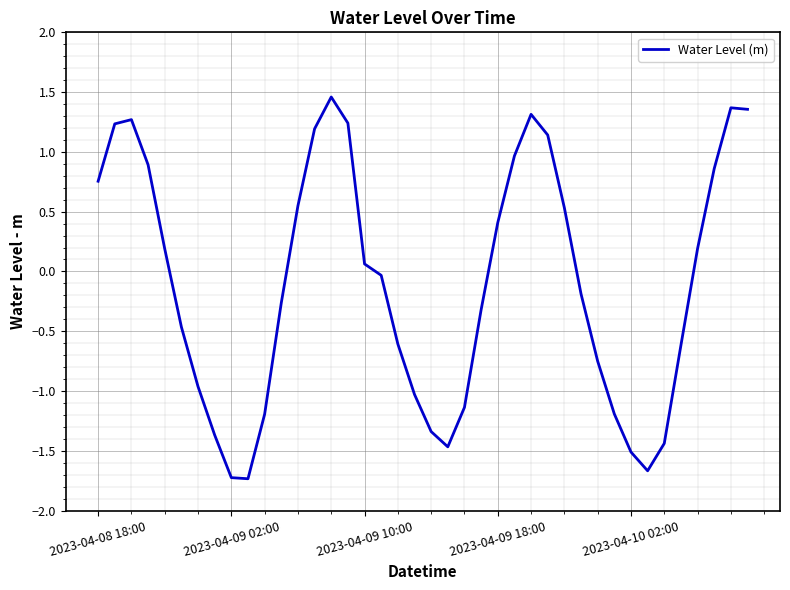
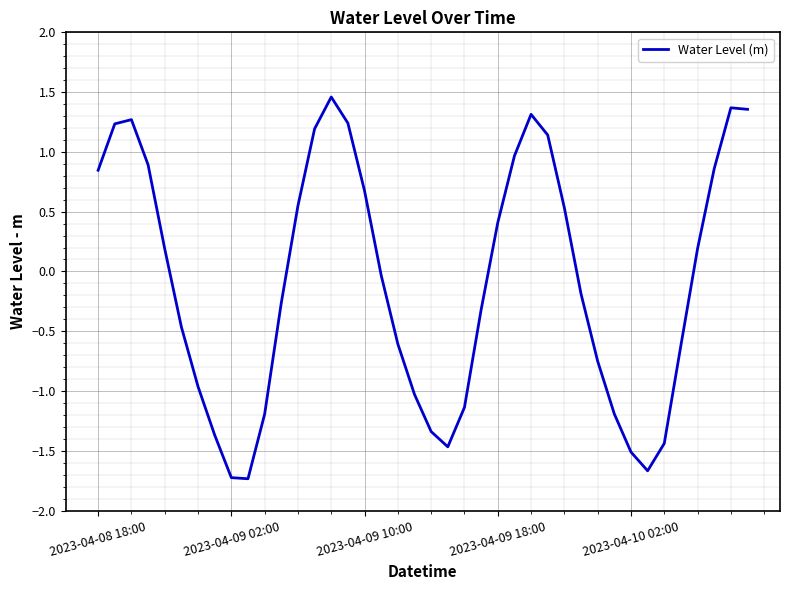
  {
-   "2023-04-08 18:00": 0.75,
+   "2023-04-08 18:00": 0.85,
    "2023-04-09 02:00": -1.72,
-   "2023-04-09 10:00": 0.06,
+   "2023-04-09 10:00": 0.67,
    "2023-04-09 18:00": 0.41,
    "2023-04-10 02:00": -1.51
  }
